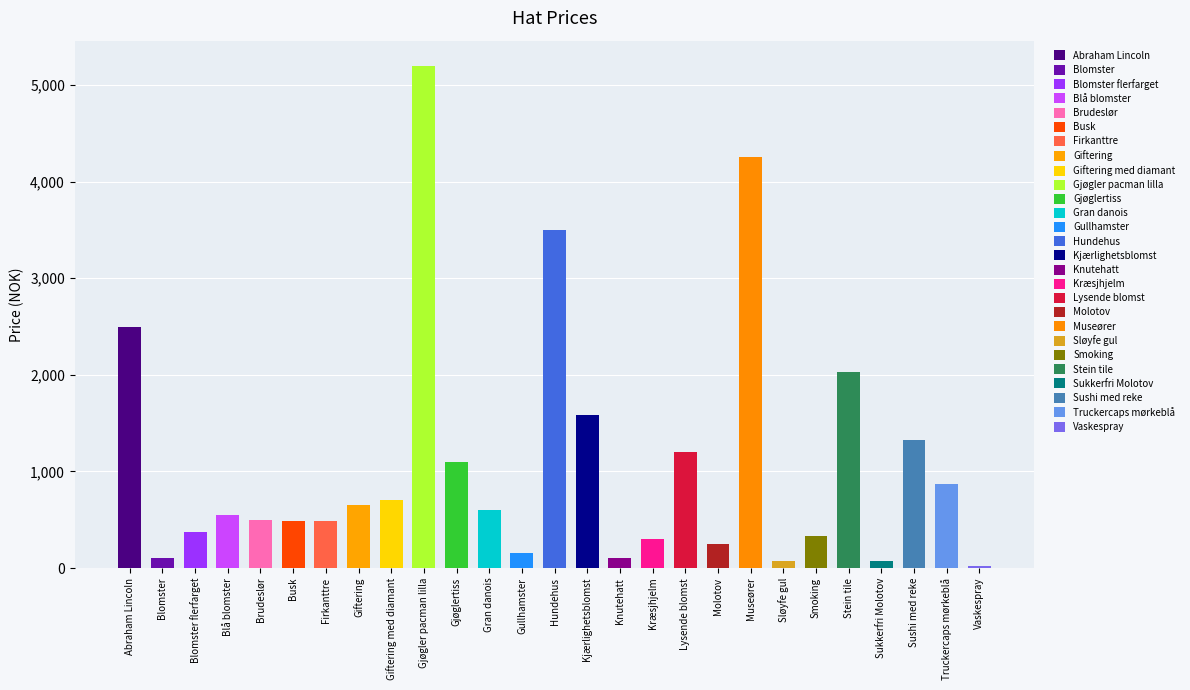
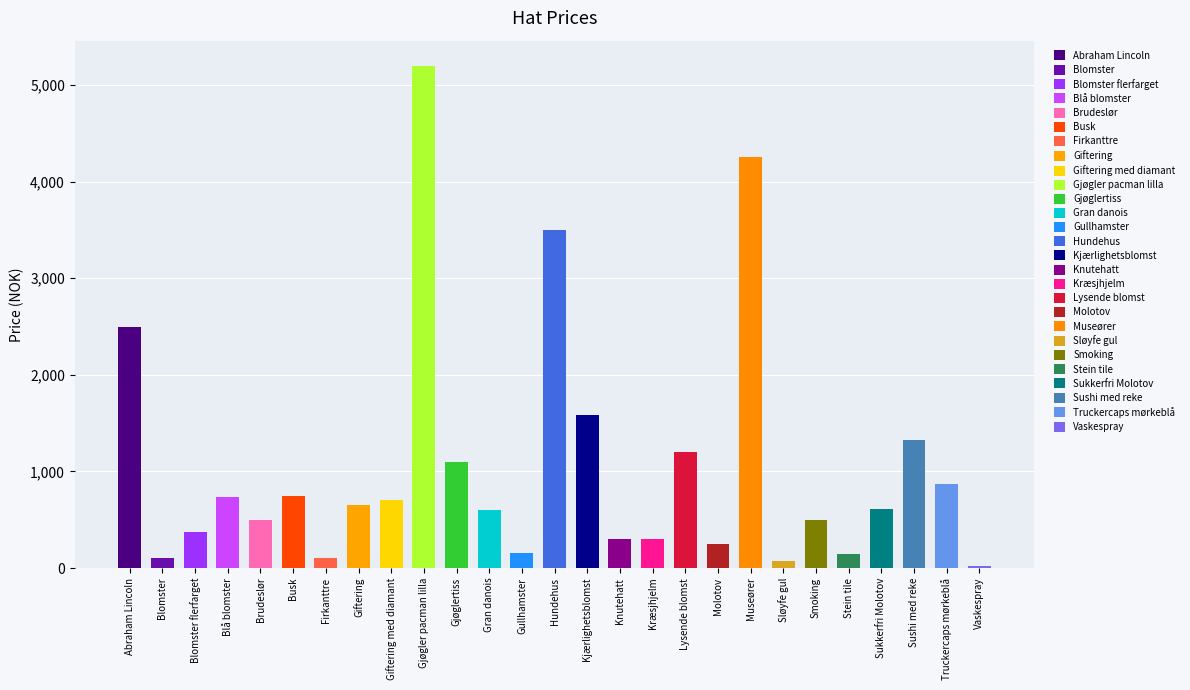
  {
    "Abraham Lincoln": "2,500",
    "Blomster": "100",
    "Blomster flerfarget": "400",
-   "Blå blomster": "600",
+   "Blå blomster": "700",
    "Brudeslør": "500",
-   "Busk": "500",
-   "Firkanttre": "500",
+   "Busk": "800",
+   "Firkanttre": "100",
    "Giftering": "700",
    "Giftering med diamant": "700",
    "Gjøgler pacman lilla": "5,200",
    "Gjøglertiss": "1,100",
    "Gran danois": "600",
    "Gullhamster": "200",
    "Hundehus": "3,500",
    "Kjærlighetsblomst": "1,600",
-   "Knutehatt": "100",
+   "Knutehatt": "300",
    "Kræsjhjelm": "300",
    "Lysende blomst": "1,200",
    "Molotov": "300",
    "Museører": "4,300",
    "Sløyfe gul": "100",
-   "Smoking": "300",
-   "Stein tile": "2,000",
-   "Sukkerfri Molotov": "100",
+   "Smoking": "500",
+   "Stein tile": "200",
+   "Sukkerfri Molotov": "600",
    "Sushi med reke": "1,300",
    "Truckercaps mørkeblå": "900"
  }
